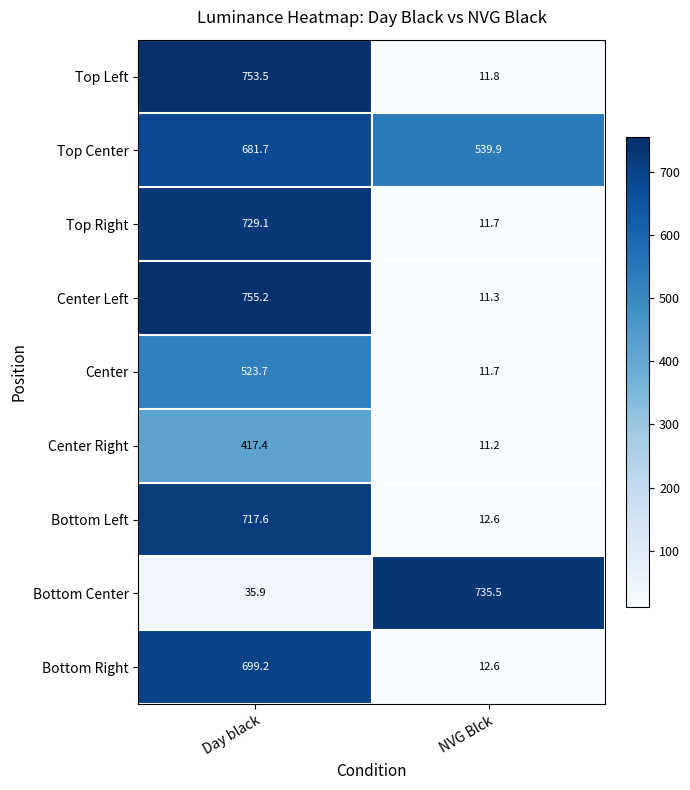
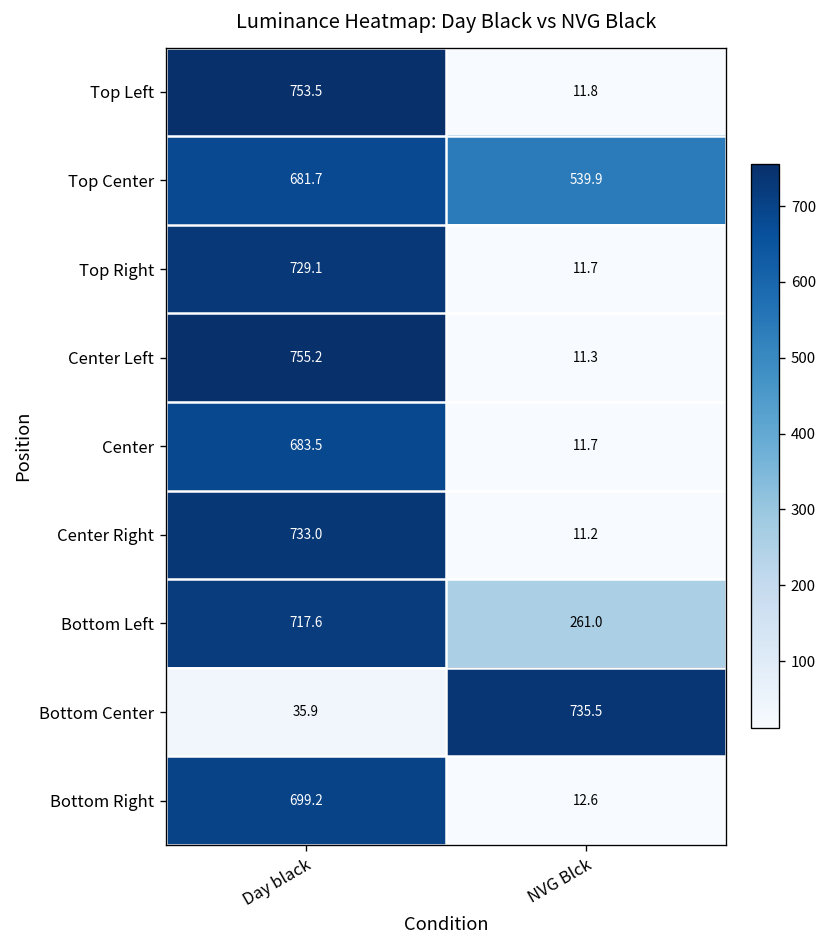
  {
    "Top Left": {
      "Day black": 753.5,
      "NVG Blck": 11.8
    },
    "Top Center": {
      "Day black": 681.7,
      "NVG Blck": 539.9
    },
    "Top Right": {
      "Day black": 729.1,
      "NVG Blck": 11.7
    },
    "Center Left": {
      "Day black": 755.2,
      "NVG Blck": 11.3
    },
    "Center": {
-     "Day black": 523.7,
+     "Day black": 683.5,
      "NVG Blck": 11.7
    },
    "Center Right": {
-     "Day black": 417.4,
+     "Day black": 733.0,
      "NVG Blck": 11.2
    },
    "Bottom Left": {
      "Day black": 717.6,
-     "NVG Blck": 12.6
+     "NVG Blck": 261.0
    },
    "Bottom Center": {
      "Day black": 35.9,
      "NVG Blck": 735.5
    },
    "Bottom Right": {
      "Day black": 699.2,
      "NVG Blck": 12.6
    }
  }
